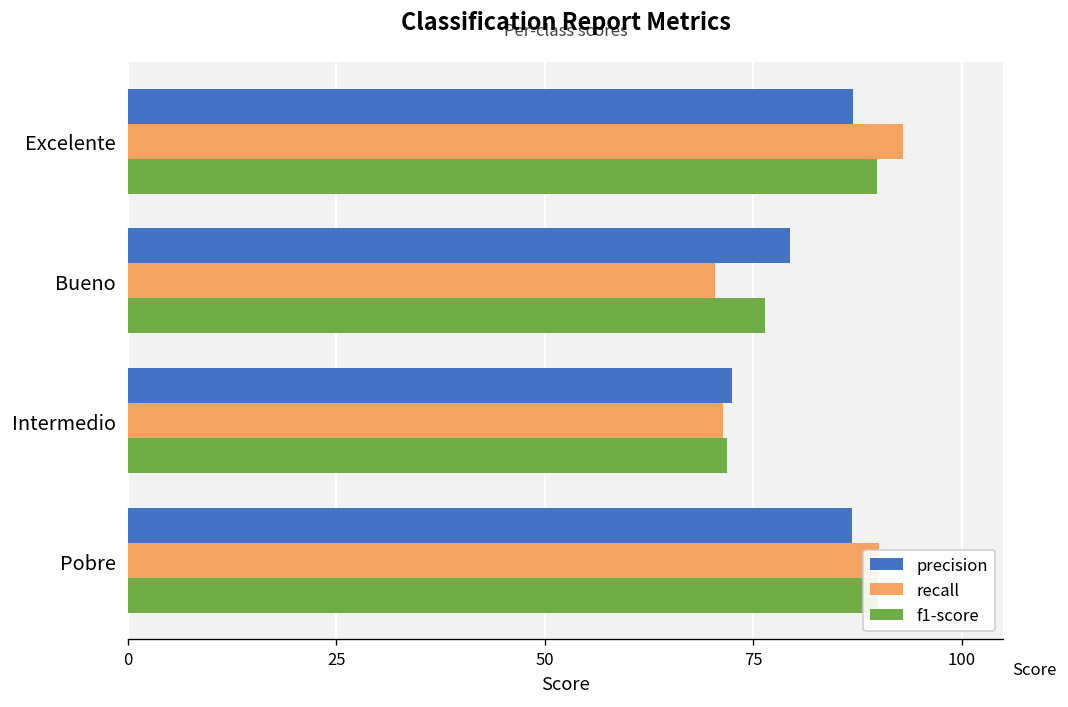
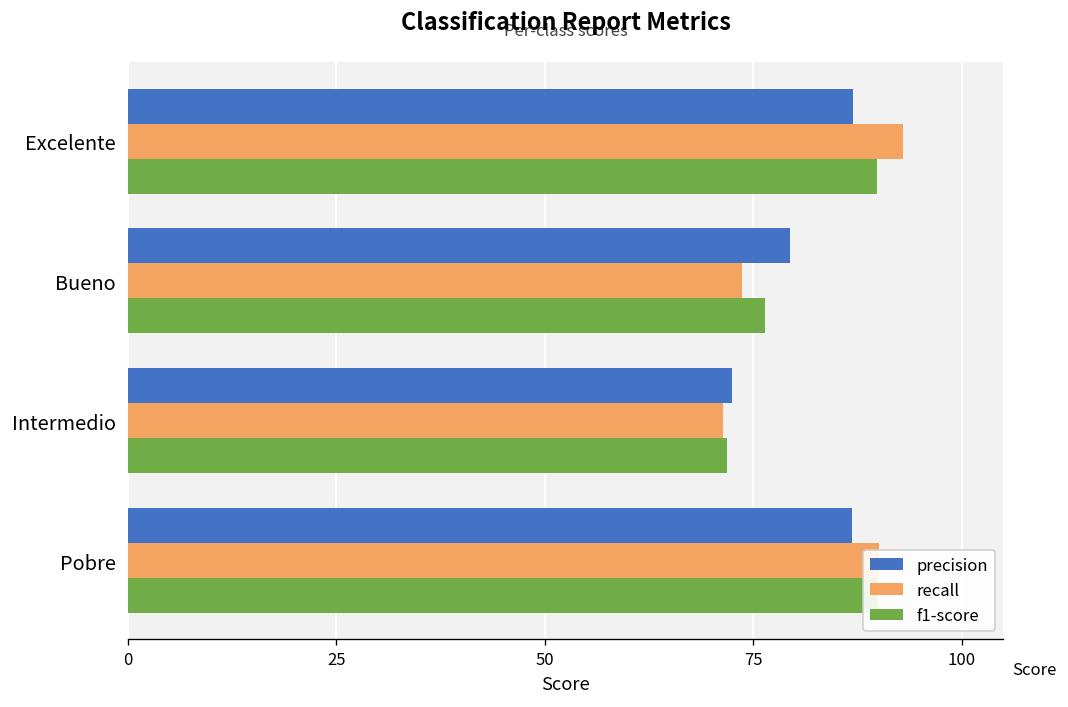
  {
    "precision": {
      "Excelente": 87,
      "Bueno": 79,
      "Intermedio": 72,
      "Pobre": 87
    },
    "recall": {
      "Excelente": 93,
-     "Bueno": 70,
+     "Bueno": 74,
      "Intermedio": 71
    },
    "f1-score": {
      "Excelente": 90,
      "Bueno": 76,
      "Intermedio": 72
    }
  }
